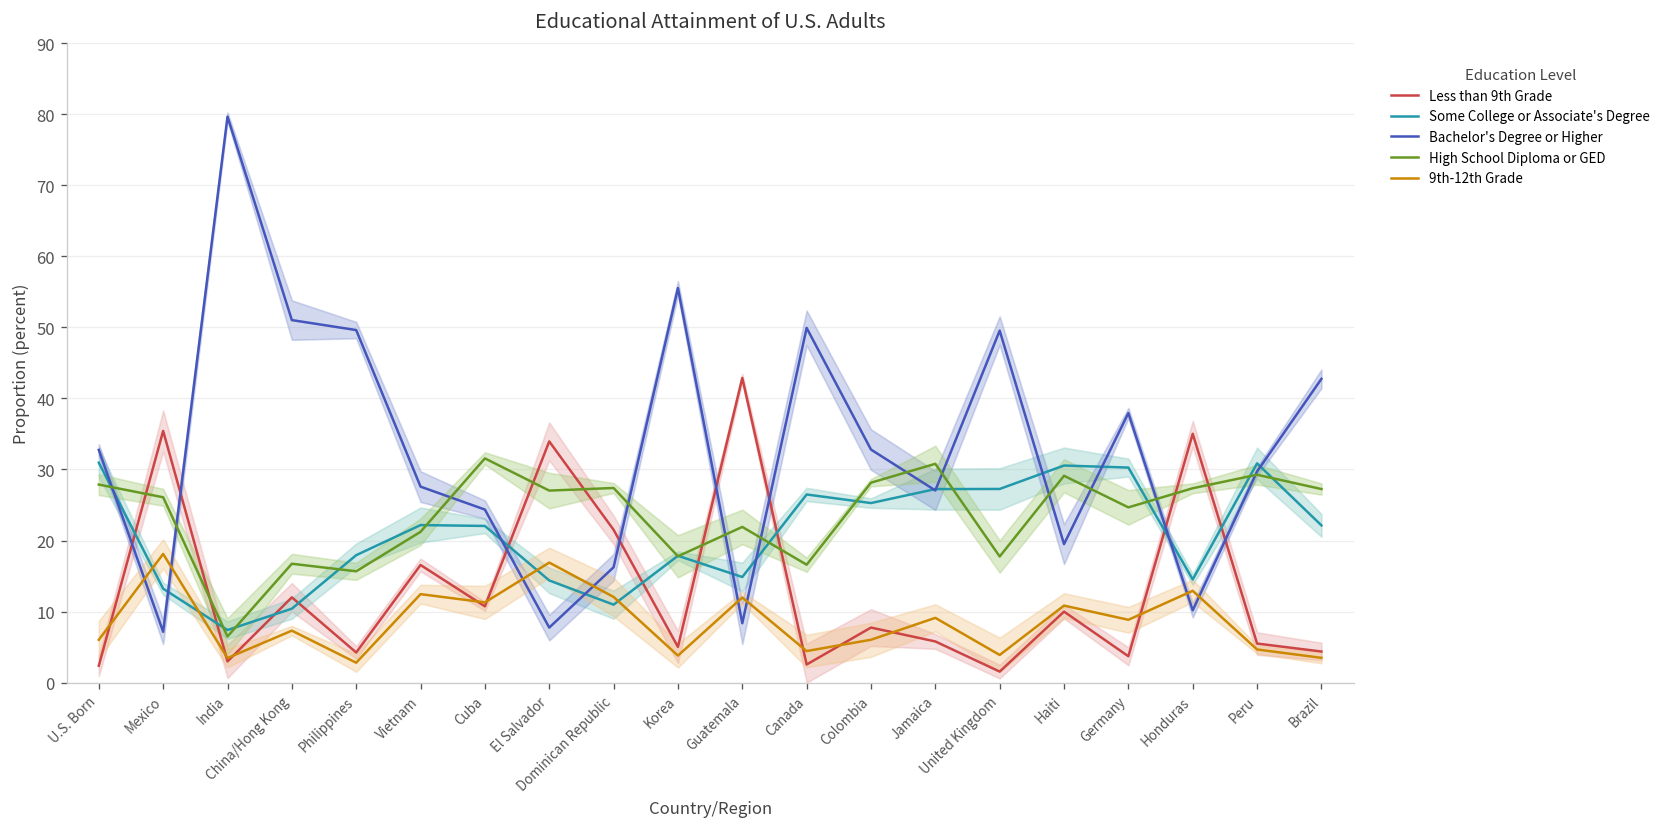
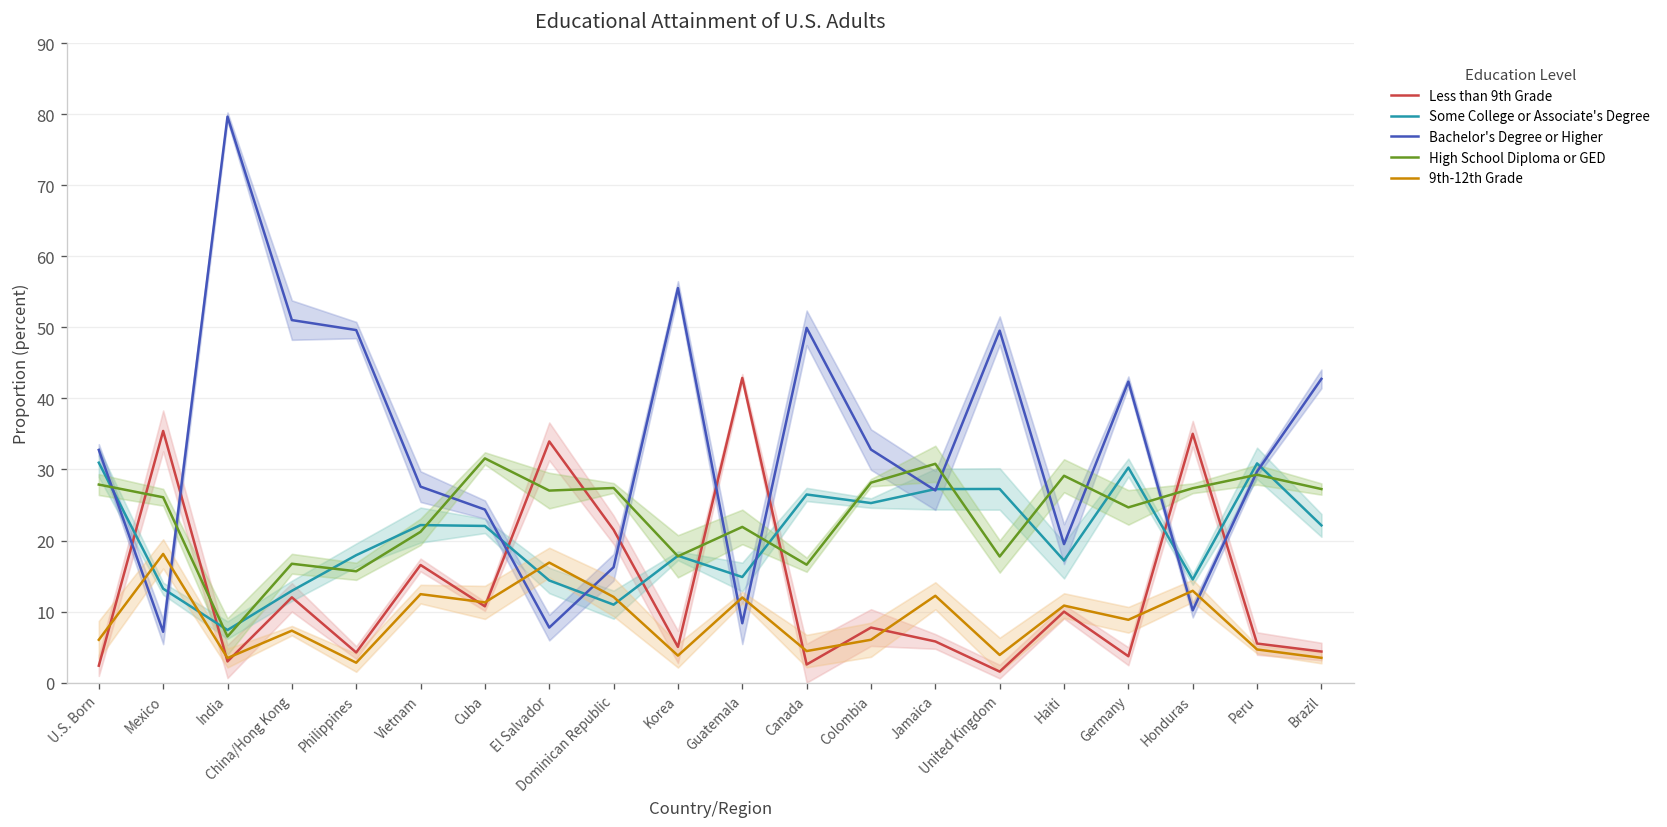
  {
    "Less than 9th Grade": {
      "U.S. Born": 2,
      "Mexico": 35,
      "India": 3,
      "Vietnam": 17,
      "Cuba": 11,
      "El Salvador": 34,
      "Dominican Republic": 22,
      "Korea": 5,
      "Guatemala": 43,
      "Canada": 3,
      "Colombia": 8,
      "Jamaica": 6,
      "United Kingdom": 2,
      "Haiti": 10,
      "Germany": 4,
      "Honduras": 35
    },
    "Some College or Associate's Degree": {
      "U.S. Born": 31,
      "Mexico": 13,
      "India": 7,
-     "China/Hong Kong": 10,
+     "China/Hong Kong": 13,
      "Philippines": 18,
      "Vietnam": 22,
      "Cuba": 22,
      "El Salvador": 14,
      "Dominican Republic": 11,
      "Guatemala": 15,
      "Canada": 26,
      "Colombia": 25,
      "United Kingdom": 27,
-     "Haiti": 31,
+     "Haiti": 17,
      "Germany": 30,
      "Brazil": 22
    },
    "Bachelor's Degree or Higher": {
      "Mexico": 7,
      "India": 80,
      "China/Hong Kong": 51,
      "Philippines": 50,
      "Vietnam": 28,
      "Cuba": 24,
      "El Salvador": 8,
      "Dominican Republic": 16,
      "Korea": 56,
      "Guatemala": 8,
      "Canada": 50,
      "Colombia": 33,
      "United Kingdom": 50,
-     "Germany": 38,
+     "Germany": 42,
      "Honduras": 10,
      "Peru": 30,
      "Brazil": 43
    },
    "High School Diploma or GED": {
      "U.S. Born": 28,
      "Mexico": 26,
      "India": 6,
      "China/Hong Kong": 17,
      "Philippines": 16,
      "Vietnam": 21,
      "Cuba": 32,
      "El Salvador": 27,
      "Dominican Republic": 27,
      "Guatemala": 22,
      "Canada": 17,
      "Colombia": 28,
      "Jamaica": 31,
      "United Kingdom": 18,
      "Haiti": 29,
      "Germany": 25,
      "Honduras": 27,
      "Peru": 29,
      "Brazil": 27
    },
    "9th-12th Grade": {
      "U.S. Born": 6,
      "Mexico": 18,
      "India": 3,
      "China/Hong Kong": 7,
      "Philippines": 3,
      "Vietnam": 12,
      "El Salvador": 17,
      "Dominican Republic": 12,
      "Korea": 4,
      "Guatemala": 12,
      "Canada": 4,
      "Colombia": 6,
-     "Jamaica": 9,
+     "Jamaica": 12,
      "United Kingdom": 4,
      "Germany": 9,
      "Honduras": 13,
      "Peru": 5,
      "Brazil": 3
    }
  }
